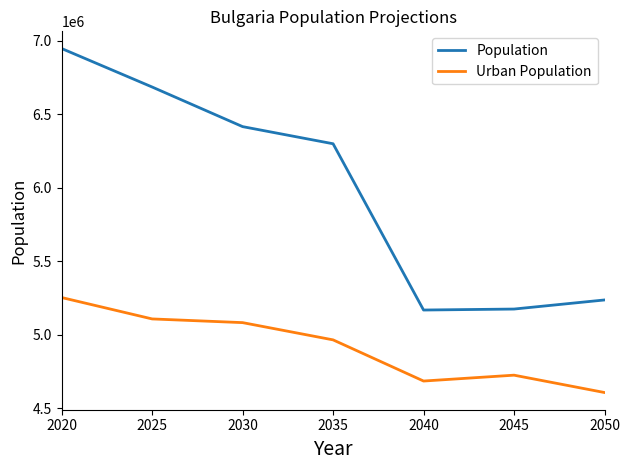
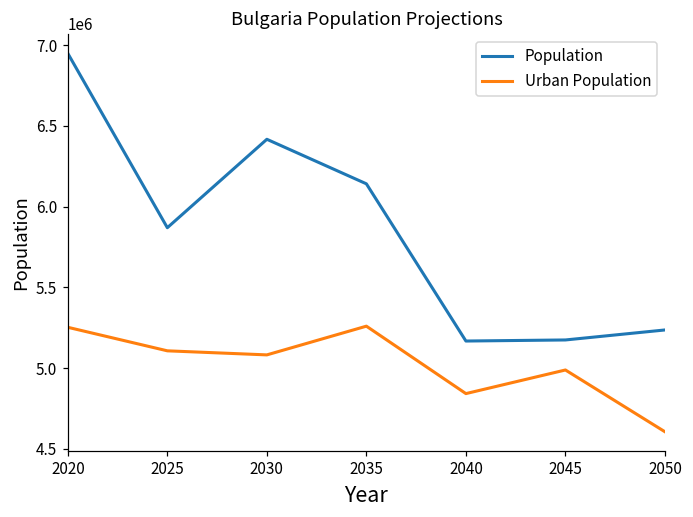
  {
    "Population": {
      "2020": 6950000,
-     "2025": 6690000,
+     "2025": 5870000,
      "2030": 6420000,
-     "2035": 6300000,
+     "2035": 6140000,
      "2040": 5170000,
      "2045": 5170000,
      "2050": 5240000
    },
    "Urban Population": {
      "2020": 5250000,
      "2025": 5110000,
      "2030": 5080000,
-     "2035": 4960000,
-     "2040": 4680000,
-     "2045": 4720000,
+     "2035": 5260000,
+     "2040": 4840000,
+     "2045": 4990000,
      "2050": 4610000
    }
  }
